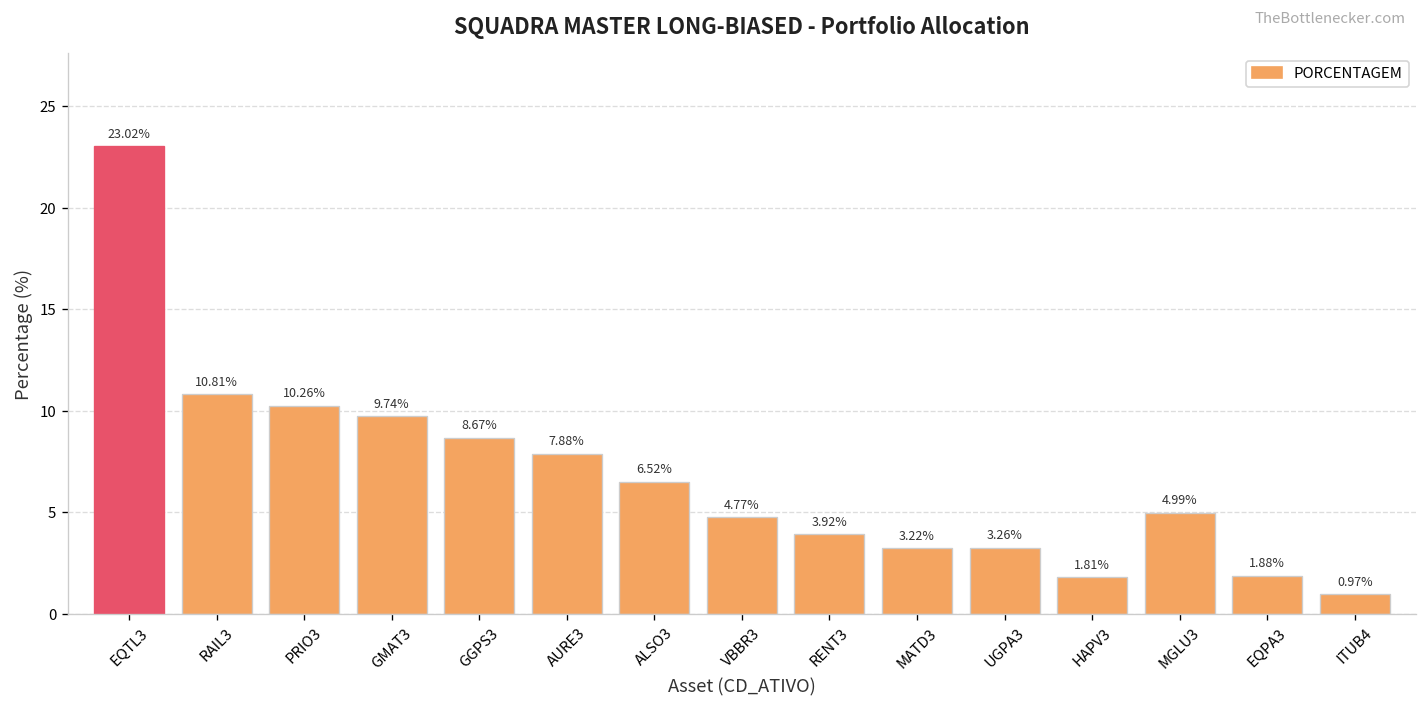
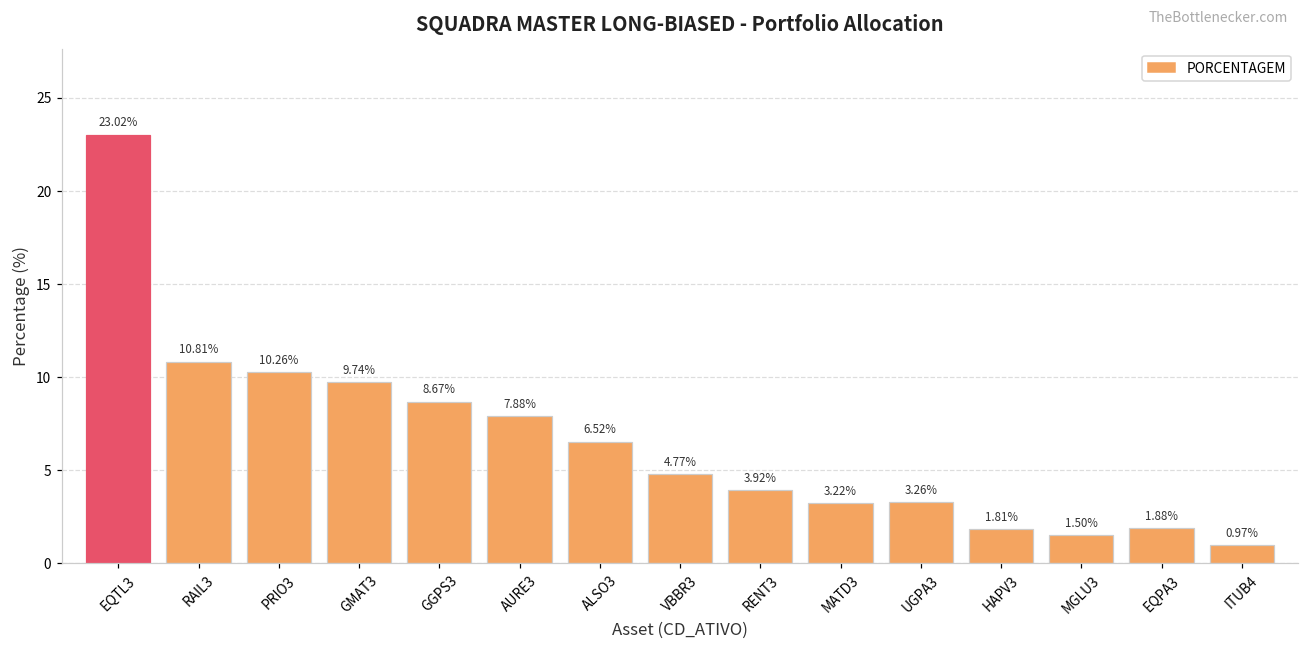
  {
    "EQTL3": "23.02%",
    "RAIL3": "10.81%",
    "PRIO3": "10.26%",
    "GMAT3": "9.74%",
    "GGPS3": "8.67%",
    "AURE3": "7.88%",
    "ALSO3": "6.52%",
    "VBBR3": "4.77%",
    "RENT3": "3.92%",
    "MATD3": "3.22%",
    "UGPA3": "3.26%",
    "HAPV3": "1.81%",
-   "MGLU3": "4.99%",
+   "MGLU3": "1.50%",
    "EQPA3": "1.88%",
    "ITUB4": "0.97%"
  }
